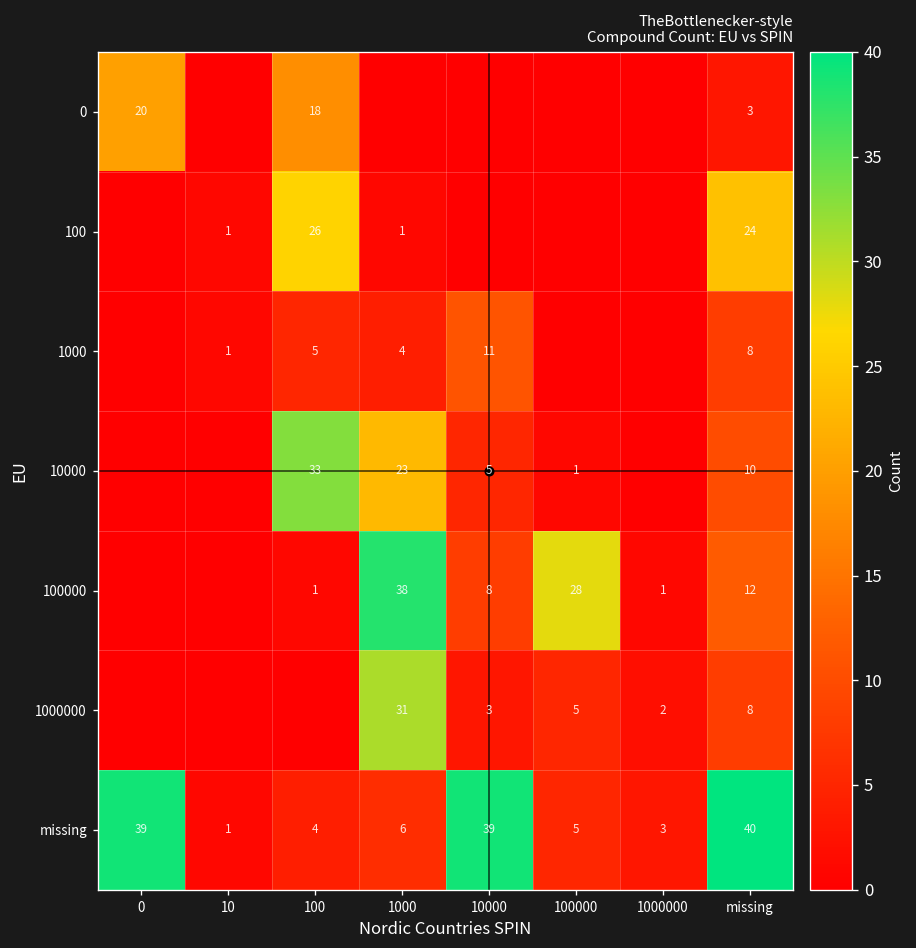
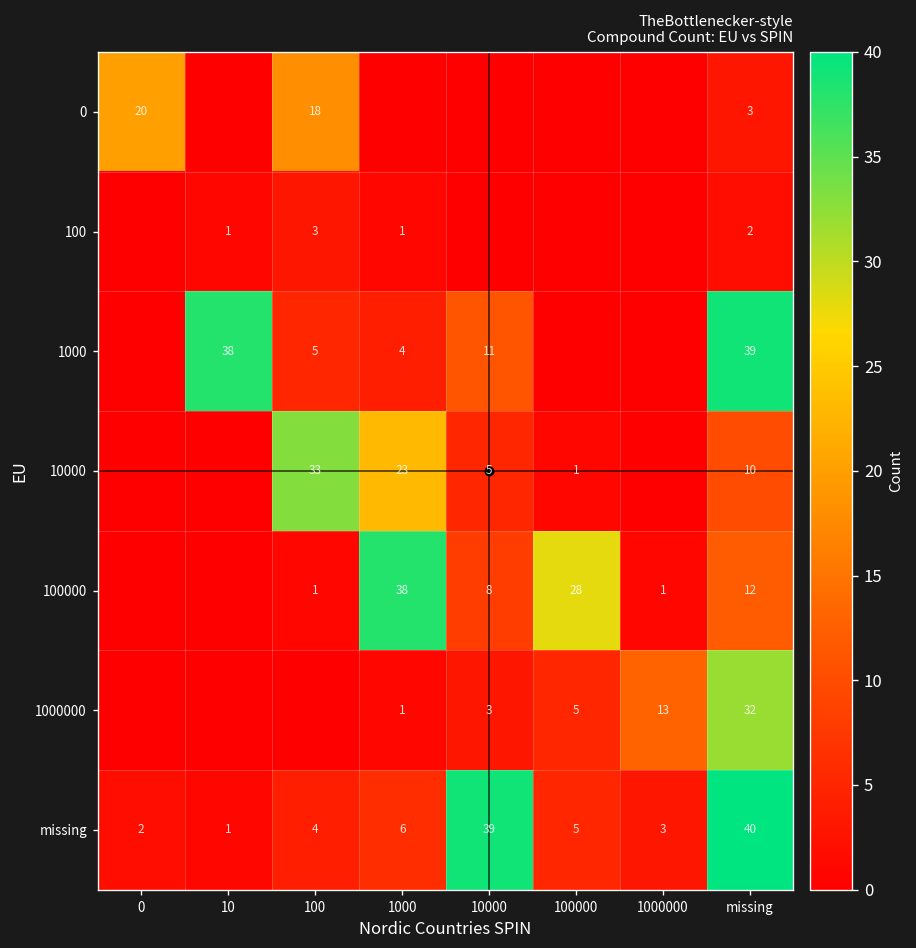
  {
    "0": {
      "0": 20,
      "100": 18,
      "missing": 3
    },
    "100": {
      "10": 1,
-     "100": 26,
+     "100": 3,
      "1000": 1,
-     "missing": 24
+     "missing": 2
    },
    "1000": {
-     "10": 1,
+     "10": 38,
      "100": 5,
      "1000": 4,
      "10000": 11,
-     "missing": 8
+     "missing": 39
    },
    "10000": {
      "100": 33,
      "1000": 23,
      "100000": 1,
      "missing": 10
    },
    "100000": {
      "100": 1,
      "1000": 38,
      "10000": 8,
      "100000": 28,
      "1000000": 1,
      "missing": 12
    },
    "1000000": {
-     "1000": 31,
+     "1000": 1,
      "10000": 3,
      "100000": 5,
-     "1000000": 2,
-     "missing": 8
+     "1000000": 13,
+     "missing": 32
    },
    "missing": {
-     "0": 39,
+     "0": 2,
      "10": 1,
      "100": 4,
      "1000": 6,
      "10000": 39,
      "100000": 5,
      "1000000": 3,
      "missing": 40
    }
  }
